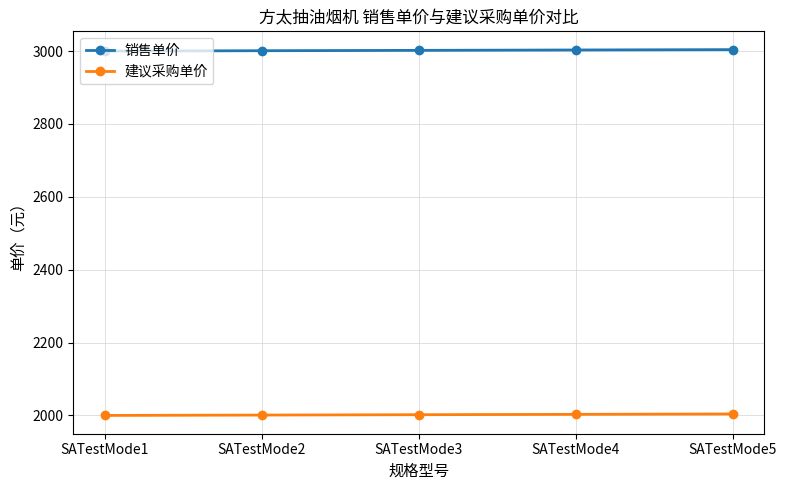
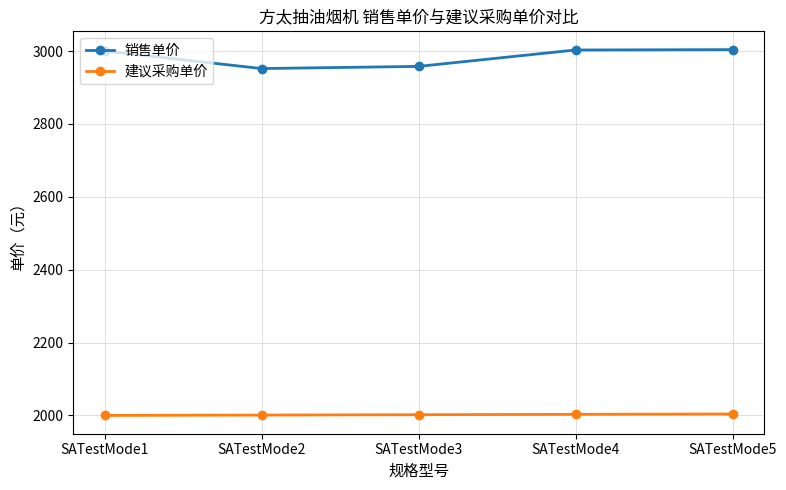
  {
    "销售单价": {
-     "SATestMode2": 3000,
-     "SATestMode3": 3000,
+     "SATestMode2": 2950,
+     "SATestMode3": 2960,
      "SATestMode4": 3000,
      "SATestMode5": 3000
    },
    "建议采购单价": {
      "SATestMode1": 2000,
      "SATestMode2": 2000,
      "SATestMode3": 2000,
      "SATestMode4": 2000,
      "SATestMode5": 2000
    }
  }
